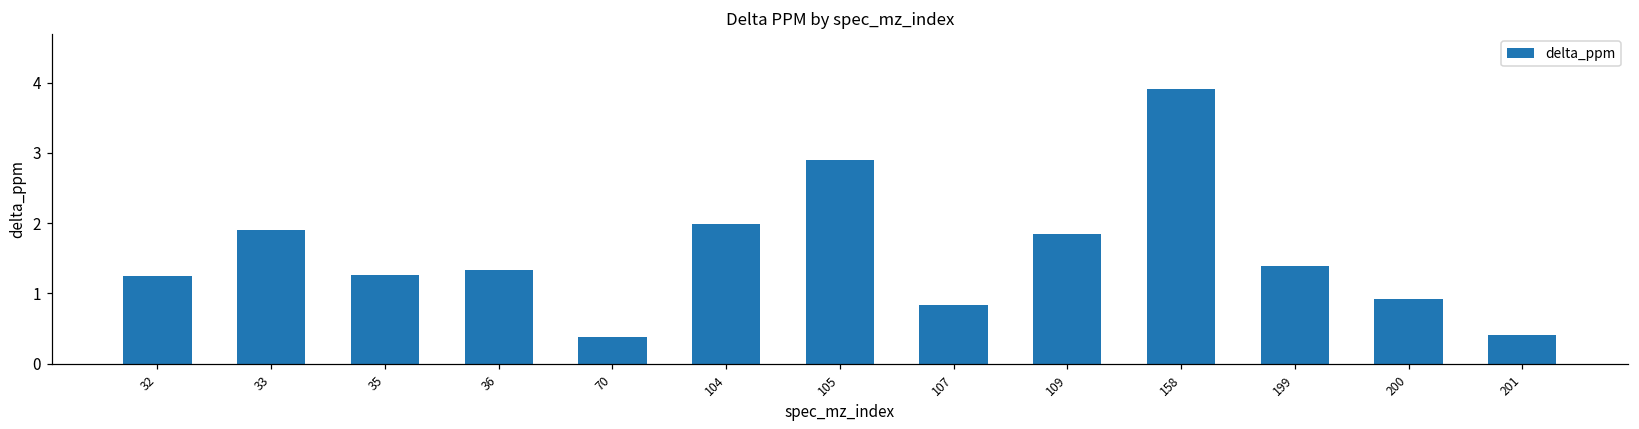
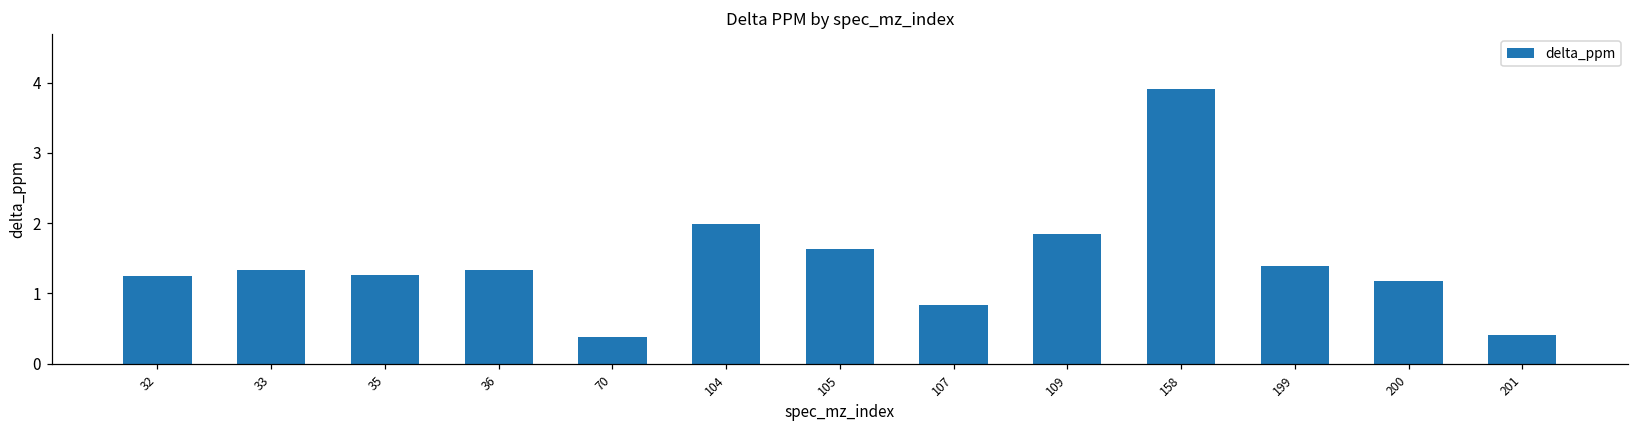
  {
    "32": 1.2,
-   "33": 1.9,
+   "33": 1.3,
    "35": 1.3,
    "36": 1.3,
    "70": 0.4,
    "104": 2.0,
-   "105": 2.9,
+   "105": 1.6,
    "107": 0.8,
    "109": 1.8,
    "158": 3.9,
    "199": 1.4,
-   "200": 0.9,
+   "200": 1.2,
    "201": 0.4
  }
